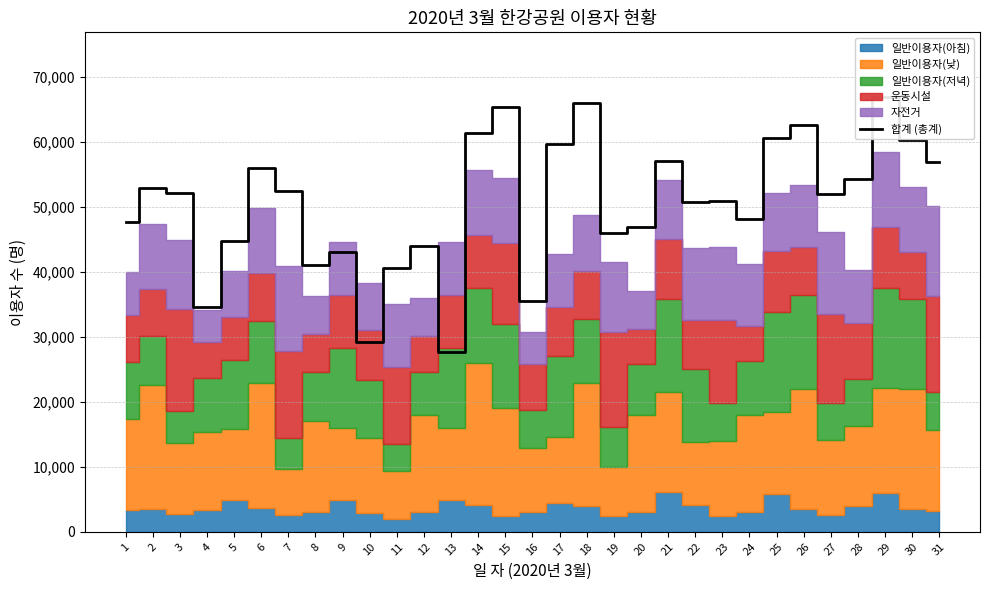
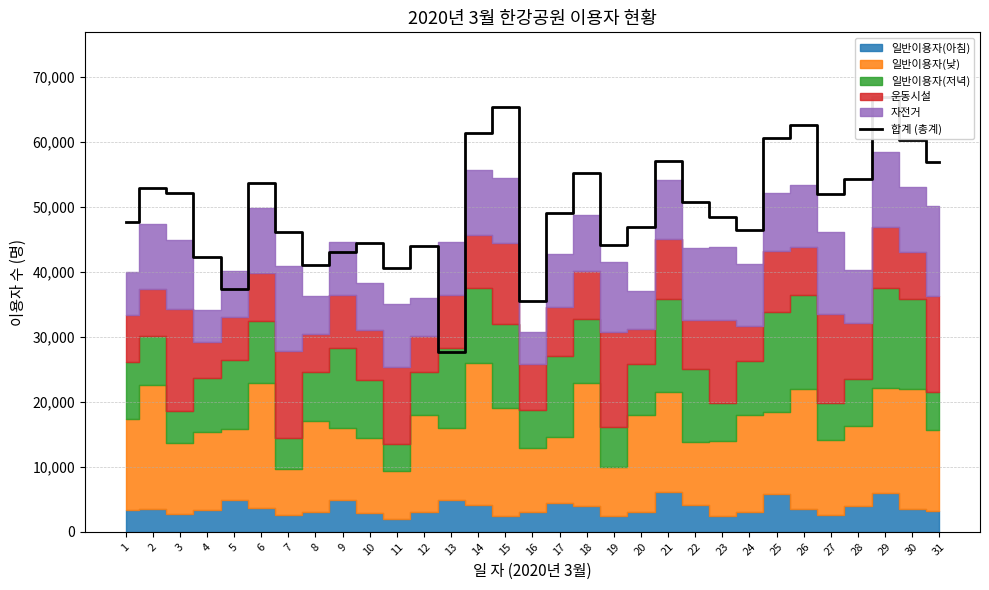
  {
    "합계 (총계)": {
      "1": "48,000",
      "2": "53,000",
      "3": "52,000",
-     "4": "35,000",
-     "5": "45,000",
-     "6": "56,000",
-     "7": "52,000",
+     "4": "42,000",
+     "5": "37,000",
+     "6": "54,000",
+     "7": "46,000",
      "8": "41,000",
      "9": "43,000",
-     "10": "29,000",
+     "10": "44,000",
      "11": "41,000",
      "12": "44,000",
      "13": "28,000",
      "14": "61,000",
      "15": "65,000",
      "16": "36,000",
-     "17": "60,000",
-     "18": "66,000",
-     "19": "46,000",
+     "17": "49,000",
+     "18": "55,000",
+     "19": "44,000",
      "20": "47,000",
      "21": "57,000",
      "22": "51,000",
-     "23": "51,000",
-     "24": "48,000",
+     "23": "48,000",
+     "24": "47,000",
      "25": "61,000",
      "26": "63,000",
      "27": "52,000",
      "28": "54,000",
      "30": "60,000",
      "31": "57,000"
    }
  }
